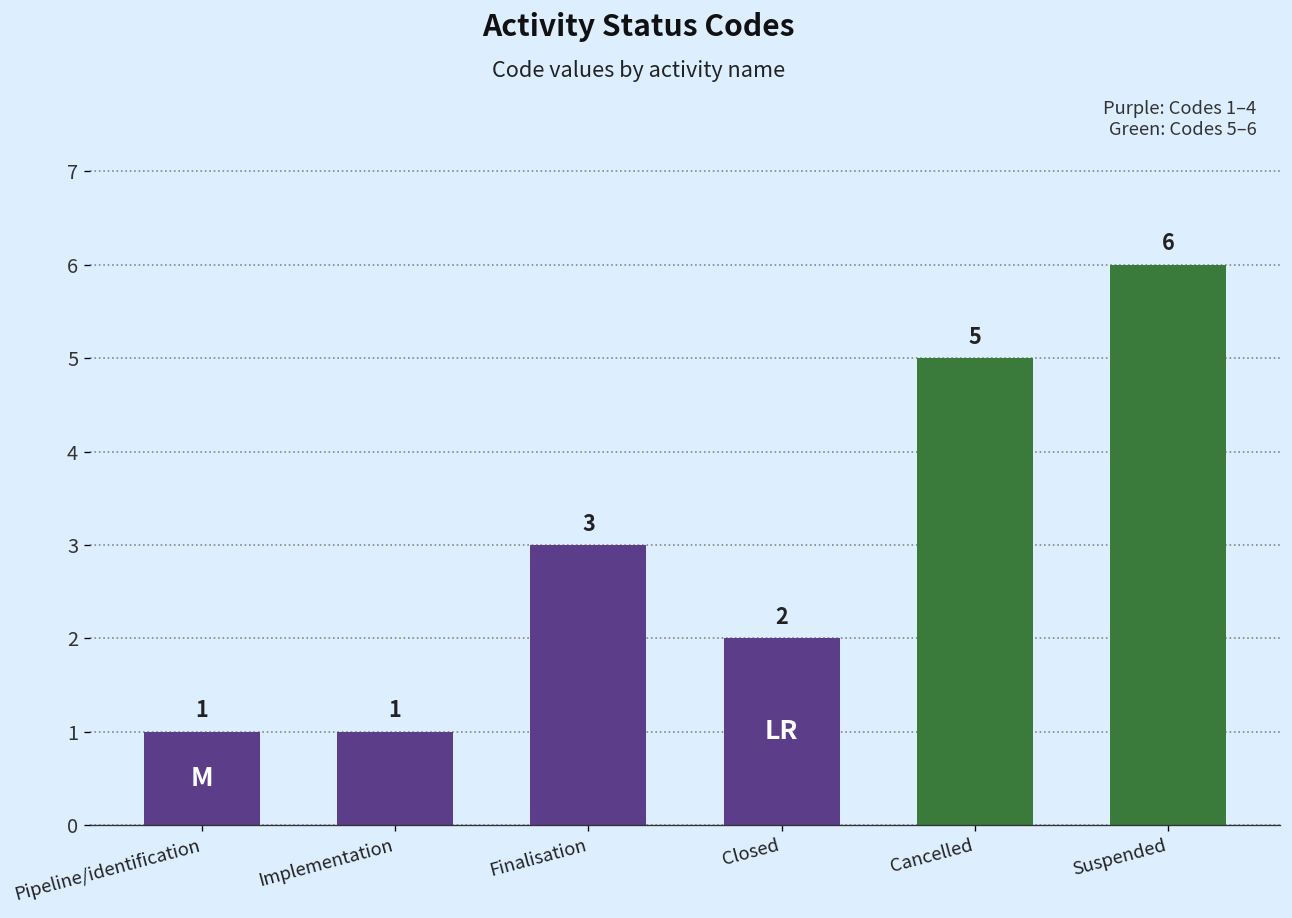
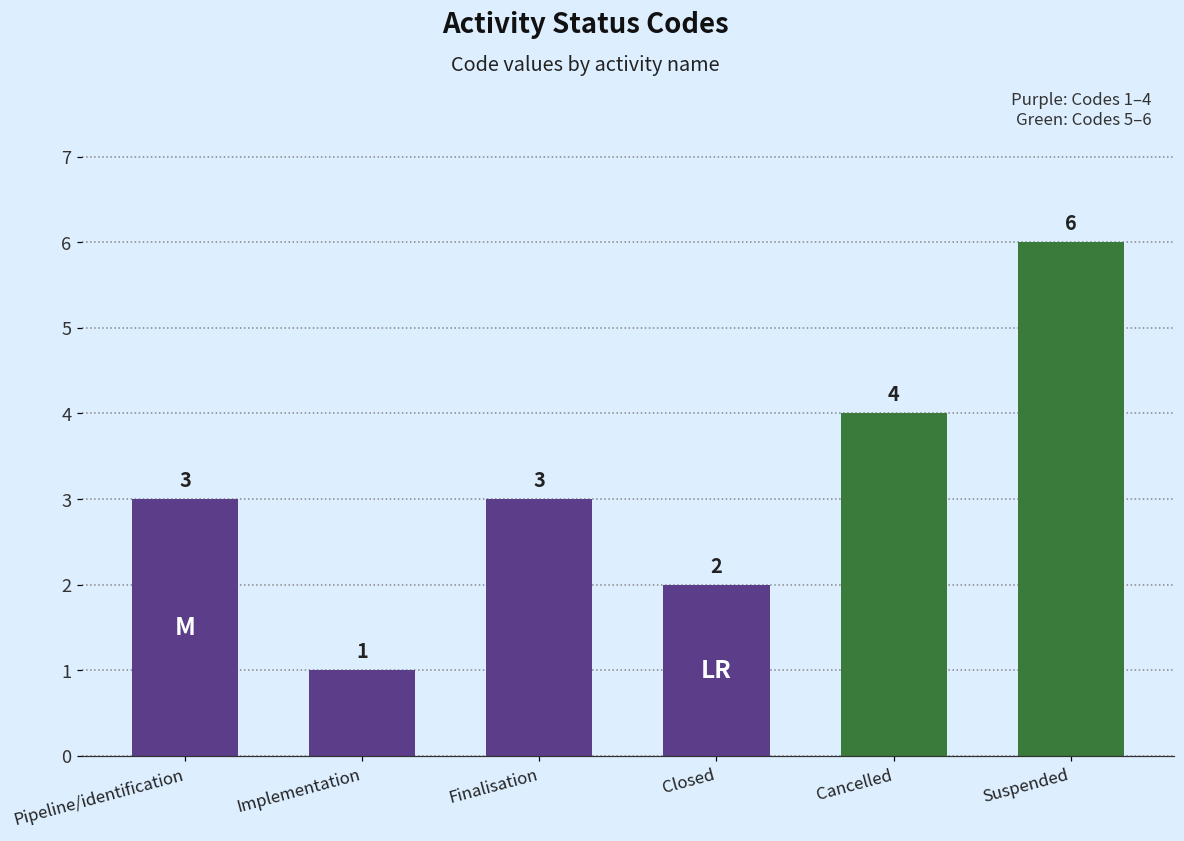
  {
-   "Pipeline/identification": 1,
+   "Pipeline/identification": 3,
    "Implementation": 1,
    "Finalisation": 3,
    "Closed": 2,
-   "Cancelled": 5,
+   "Cancelled": 4,
    "Suspended": 6
  }
